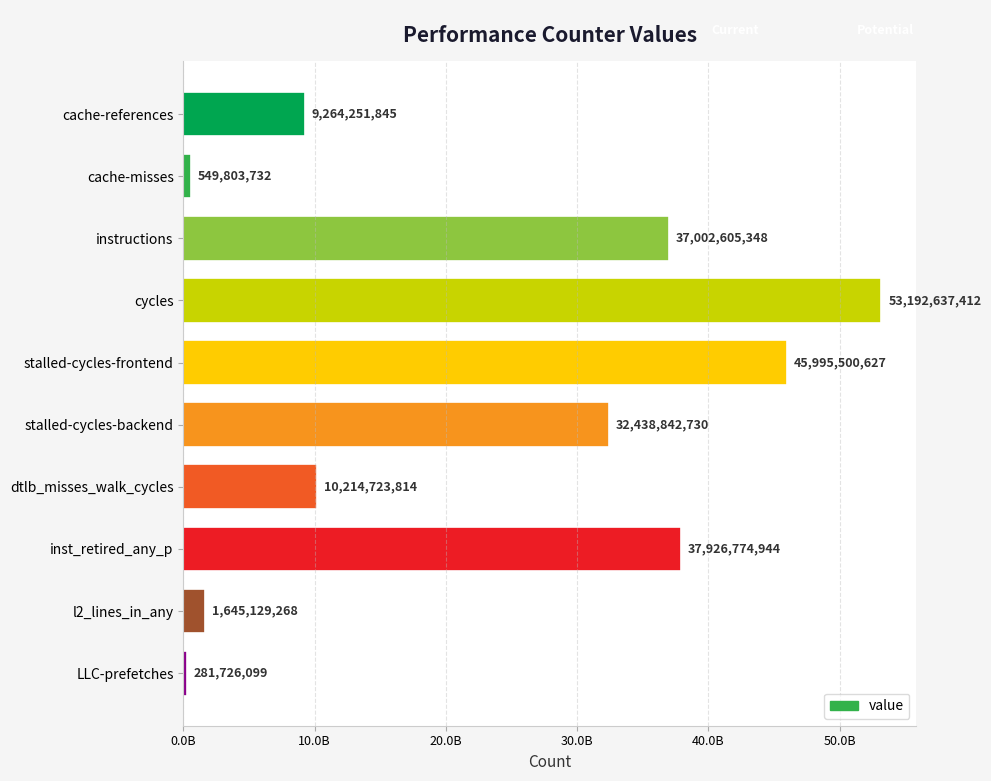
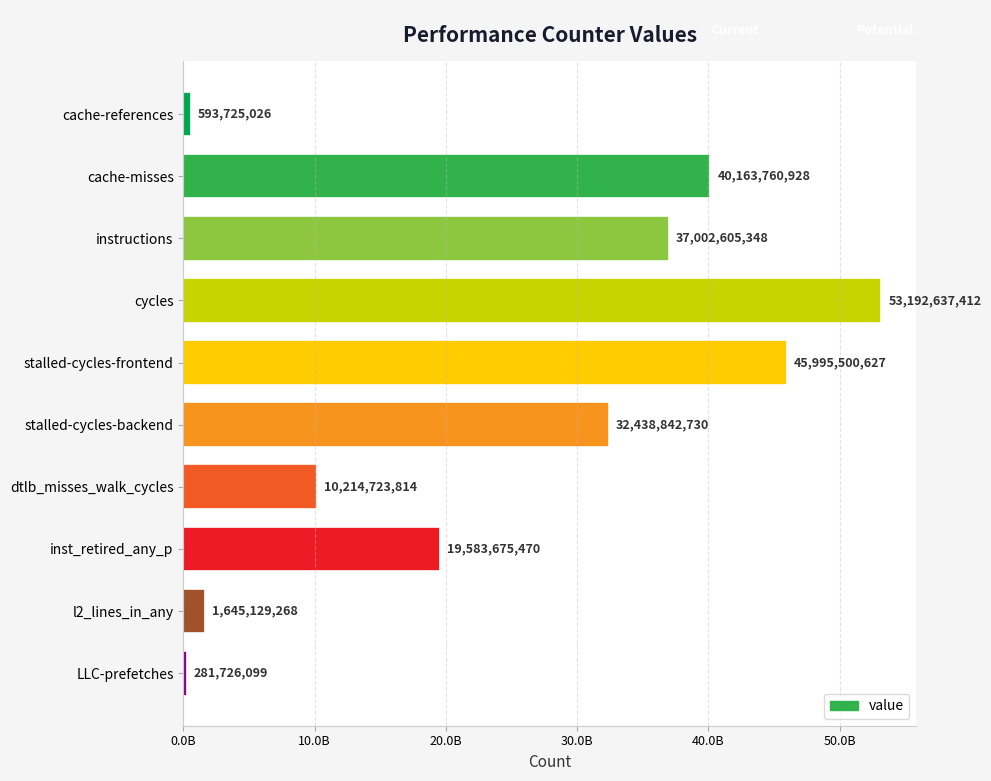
  {
-   "cache-references": "9,264,251,845",
-   "cache-misses": "549,803,732",
+   "cache-references": "593,725,026",
+   "cache-misses": "40,163,760,928",
    "instructions": "37,002,605,348",
    "cycles": "53,192,637,412",
    "stalled-cycles-frontend": "45,995,500,627",
    "stalled-cycles-backend": "32,438,842,730",
    "dtlb_misses_walk_cycles": "10,214,723,814",
-   "inst_retired_any_p": "37,926,774,944",
+   "inst_retired_any_p": "19,583,675,470",
    "l2_lines_in_any": "1,645,129,268",
    "LLC-prefetches": "281,726,099"
  }
